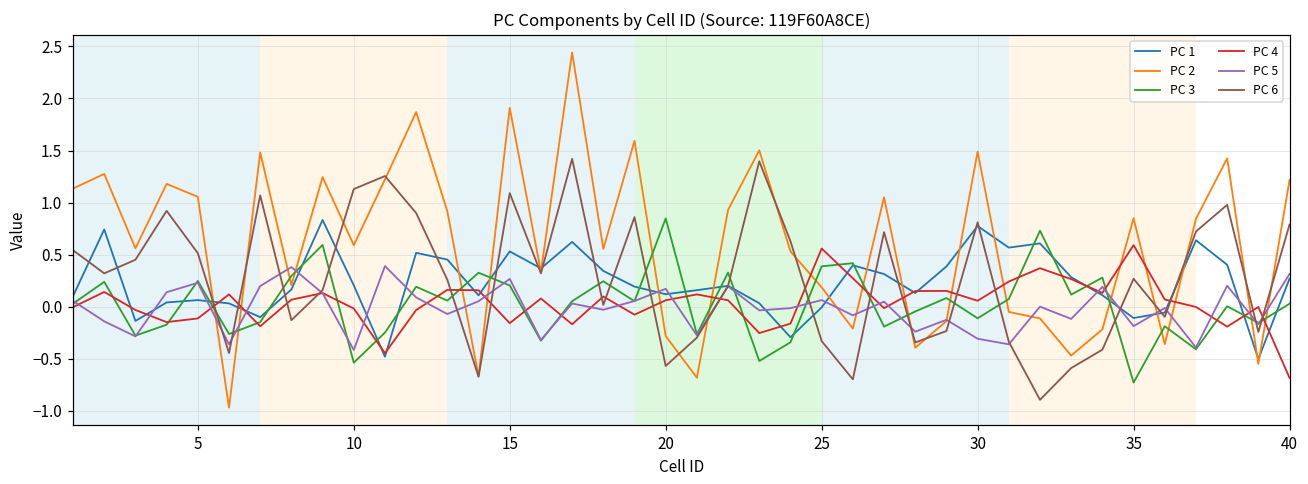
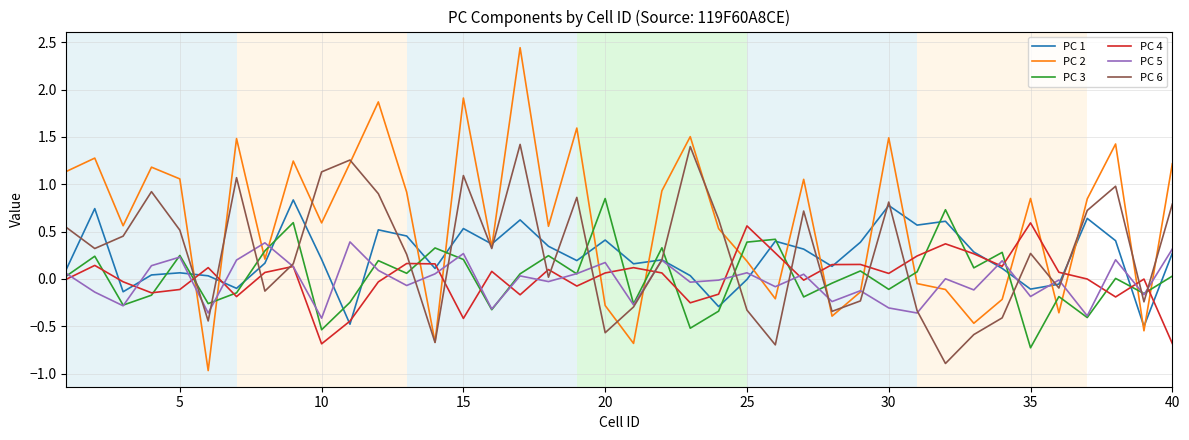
  {
    "PC 1": {
      "5": 0.1,
      "10": 0.2,
      "15": 0.5,
-     "20": 0.1,
+     "20": 0.4,
      "25": 0.0,
      "30": 0.8,
      "35": -0.1,
      "40": 0.3
    },
    "PC 2": {
      "5": 1.1,
      "10": 0.6,
      "15": 1.9,
      "20": -0.3,
      "25": 0.2,
      "30": 1.5,
      "35": 0.8,
      "40": 1.2
    },
    "PC 3": {
      "10": -0.5,
      "15": 0.2,
      "20": 0.8,
      "25": 0.4,
      "30": -0.1,
      "35": -0.7,
      "40": 0.0
    },
    "PC 4": {
      "5": -0.1,
-     "10": 0.0,
-     "15": -0.2,
+     "10": -0.7,
+     "15": -0.4,
      "20": 0.1,
      "25": 0.6,
      "30": 0.1,
      "35": 0.6,
      "40": -0.7
    },
    "PC 5": {
      "10": -0.4,
      "15": 0.3,
      "20": 0.2,
      "25": 0.1,
      "30": -0.3,
      "35": -0.2,
      "40": 0.3
    },
    "PC 6": {
      "5": 0.5,
      "10": 1.1,
      "15": 1.1,
      "20": -0.6,
      "25": -0.3,
      "30": 0.8,
      "35": 0.3,
      "40": 0.8
    }
  }
